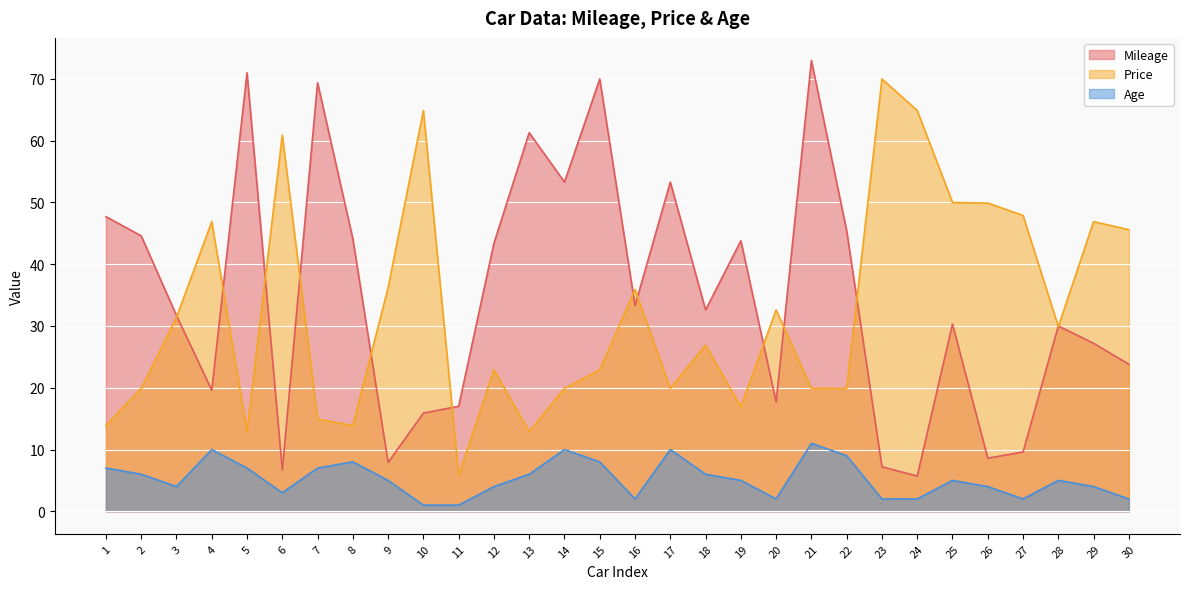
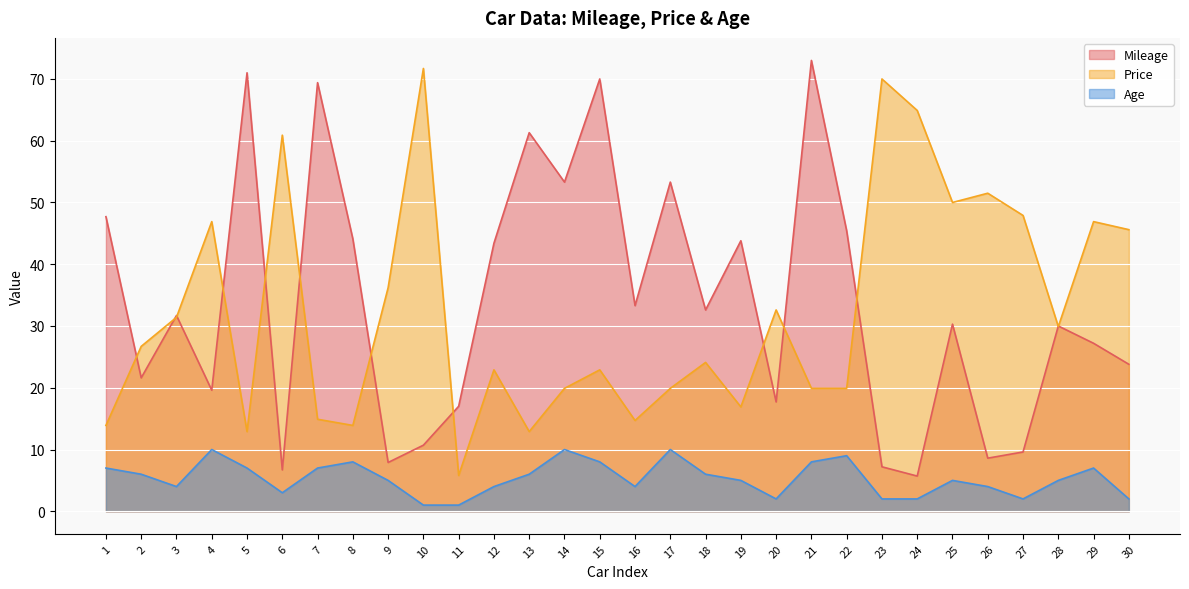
  {
    "Mileage": {
      "1": 48,
-     "2": 45,
+     "2": 22,
      "4": 20,
      "5": 71,
      "6": 7,
      "7": 69,
      "8": 44,
      "9": 8,
-     "10": 16,
+     "10": 11,
      "11": 17,
      "12": 43,
      "13": 61,
      "14": 53,
      "15": 70,
      "16": 33,
      "17": 53,
      "18": 33,
      "19": 44,
      "20": 18,
      "21": 73,
      "22": 45,
      "23": 7,
      "24": 6,
      "25": 30,
      "26": 9,
      "27": 10,
      "29": 27,
      "30": 24
    },
    "Price": {
      "1": 14,
-     "2": 20,
+     "2": 27,
      "4": 47,
      "5": 13,
      "6": 61,
      "7": 15,
      "8": 14,
      "9": 36,
-     "10": 65,
+     "10": 72,
      "11": 6,
      "12": 23,
      "13": 13,
      "14": 20,
      "15": 23,
-     "16": 36,
+     "16": 15,
      "17": 20,
-     "18": 27,
+     "18": 24,
      "19": 17,
      "20": 33,
      "21": 20,
      "22": 20,
      "23": 70,
      "24": 65,
      "25": 50,
-     "26": 50,
+     "26": 52,
      "27": 48,
      "29": 47,
      "30": 46
    },
    "Age": {
      "1": 7,
      "2": 6,
      "3": 4,
      "4": 10,
      "5": 7,
      "6": 3,
      "7": 7,
      "8": 8,
      "9": 5,
      "10": 1,
      "11": 1,
      "12": 4,
      "13": 6,
      "14": 10,
      "15": 8,
-     "16": 2,
+     "16": 4,
      "17": 10,
      "18": 6,
      "19": 5,
      "20": 2,
-     "21": 11,
+     "21": 8,
      "22": 9,
      "23": 2,
      "24": 2,
      "25": 5,
      "26": 4,
      "27": 2,
      "28": 5,
-     "29": 4,
+     "29": 7,
      "30": 2
    }
  }
